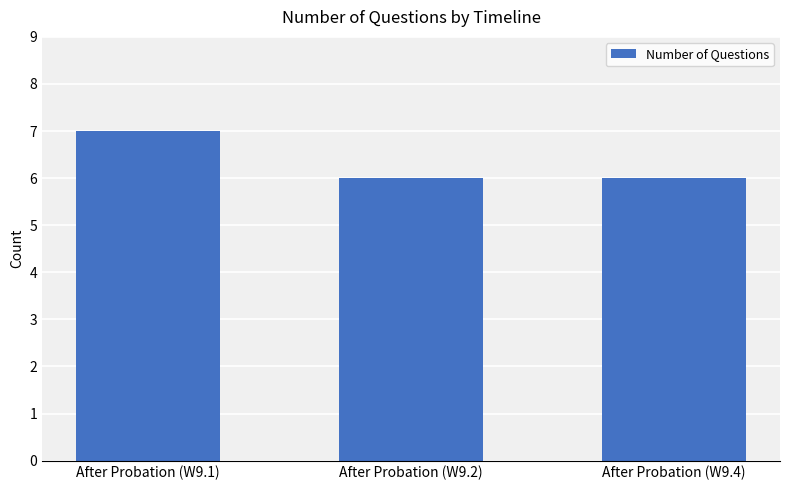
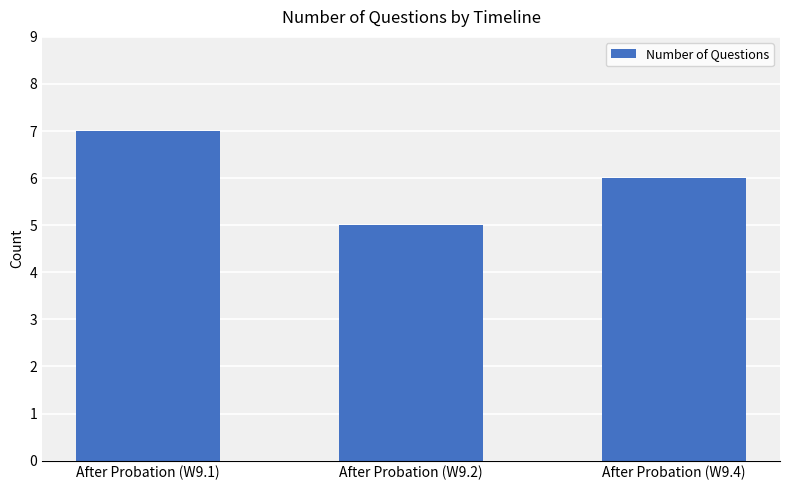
  {
    "After Probation (W9.1)": 7,
-   "After Probation (W9.2)": 6,
+   "After Probation (W9.2)": 5,
    "After Probation (W9.4)": 6
  }
